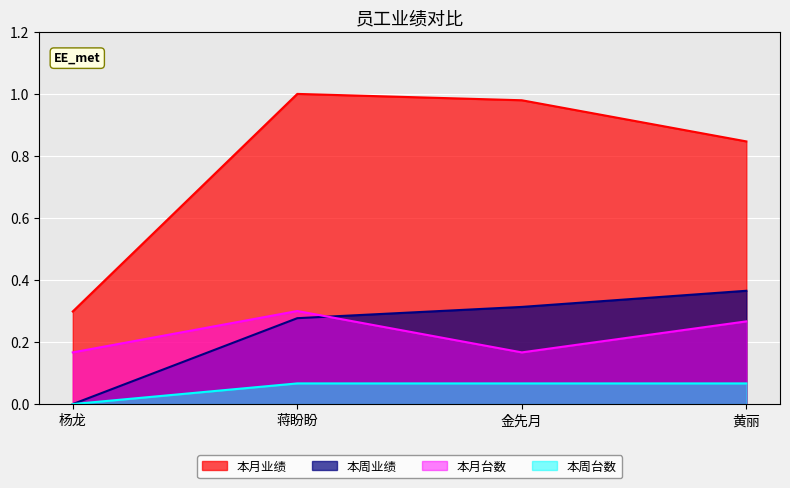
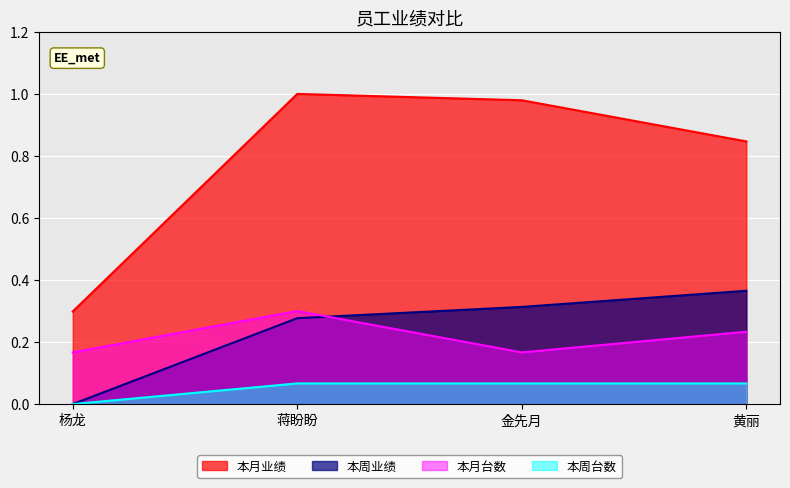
  {
    "本月业绩": {
      "杨龙": 0.30,
      "蒋盼盼": 1.00,
      "金先月": 0.98,
      "黄丽": 0.85
    },
    "本周业绩": {
      "蒋盼盼": 0.28,
      "金先月": 0.31,
      "黄丽": 0.37
    },
    "本月台数": {
      "杨龙": 0.17,
      "蒋盼盼": 0.30,
      "金先月": 0.17,
-     "黄丽": 0.27
+     "黄丽": 0.23
    },
    "本周台数": {
      "蒋盼盼": 0.07,
      "金先月": 0.07,
      "黄丽": 0.07
    }
  }
